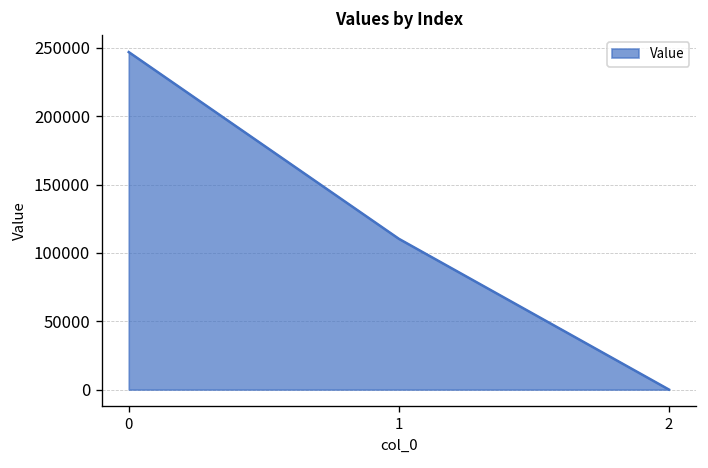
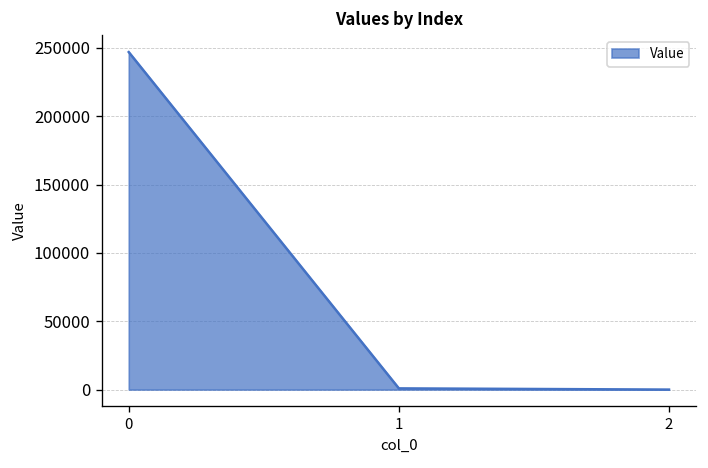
  {
    "0": 247000,
-   "1": 110000,
+   "1": 1000,
    "2": 0
  }
